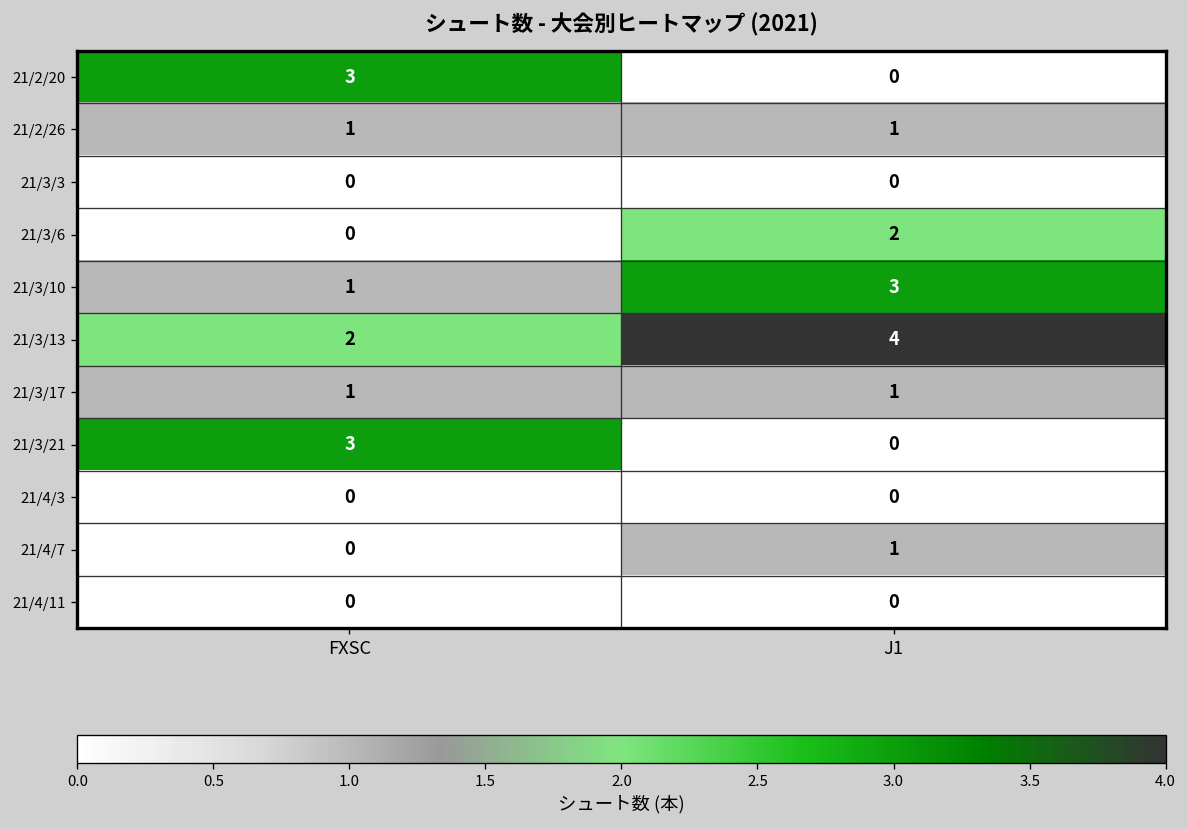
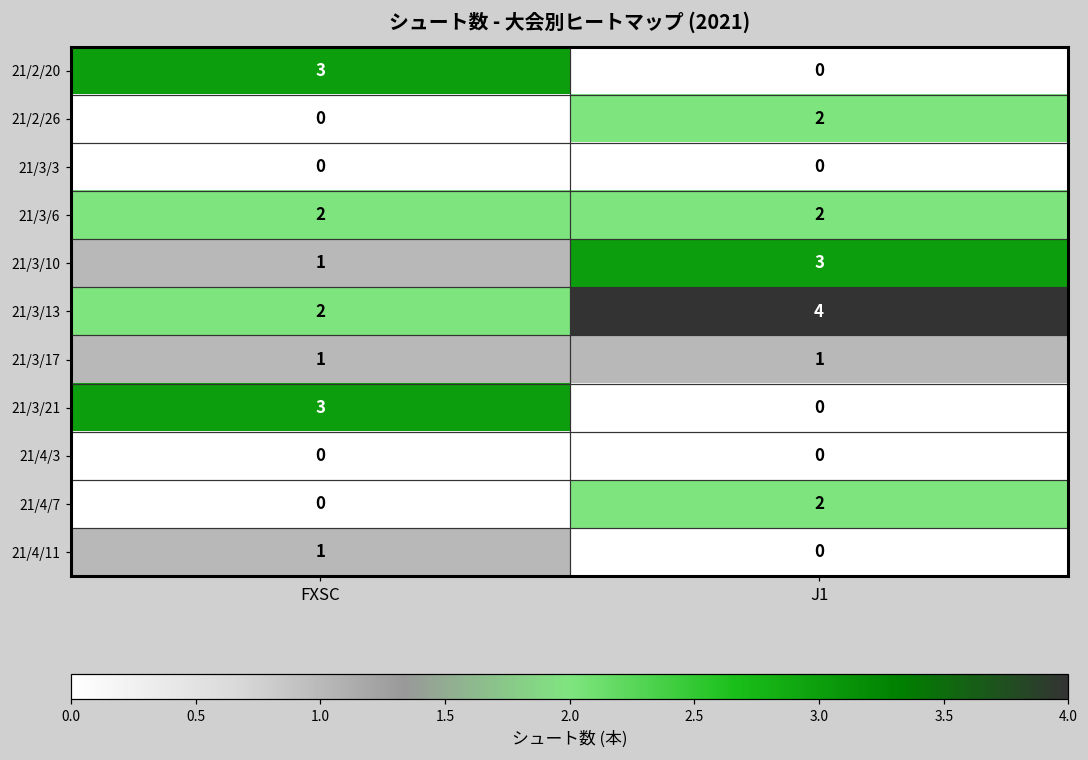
  {
    "21/2/20": {
      "FXSC": 3,
      "J1": 0
    },
    "21/2/26": {
-     "FXSC": 1,
-     "J1": 1
+     "FXSC": 0,
+     "J1": 2
    },
    "21/3/3": {
      "FXSC": 0,
      "J1": 0
    },
    "21/3/6": {
-     "FXSC": 0,
+     "FXSC": 2,
      "J1": 2
    },
    "21/3/10": {
      "FXSC": 1,
      "J1": 3
    },
    "21/3/13": {
      "FXSC": 2,
      "J1": 4
    },
    "21/3/17": {
      "FXSC": 1,
      "J1": 1
    },
    "21/3/21": {
      "FXSC": 3,
      "J1": 0
    },
    "21/4/3": {
      "FXSC": 0,
      "J1": 0
    },
    "21/4/7": {
      "FXSC": 0,
-     "J1": 1
+     "J1": 2
    },
    "21/4/11": {
-     "FXSC": 0,
+     "FXSC": 1,
      "J1": 0
    }
  }
